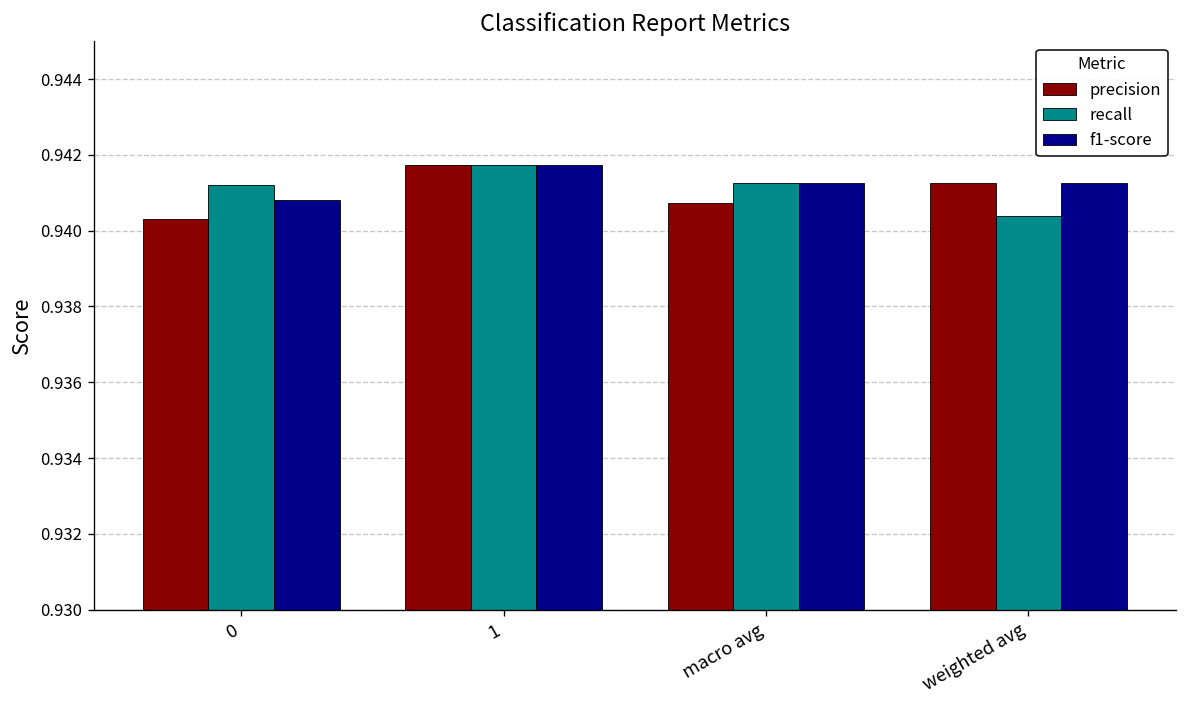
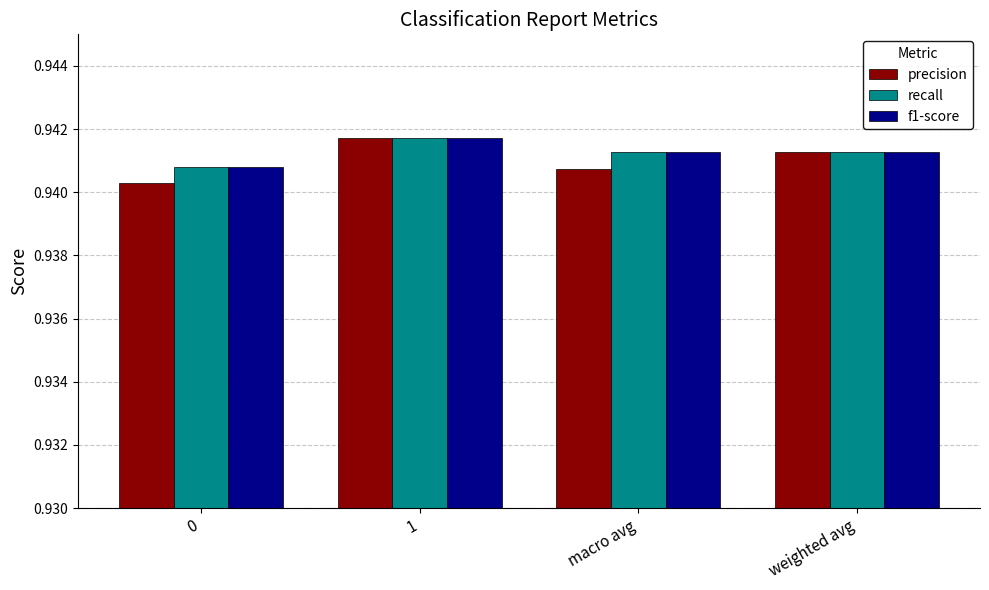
  {
    "precision": {
      "0": 0.9403,
      "1": 0.9417,
      "macro avg": 0.9407,
      "weighted avg": 0.9413
    },
    "recall": {
-     "0": 0.9412,
+     "0": 0.9408,
      "1": 0.9417,
      "macro avg": 0.9413,
-     "weighted avg": 0.9404
+     "weighted avg": 0.9413
    },
    "f1-score": {
      "0": 0.9408,
      "1": 0.9417,
      "macro avg": 0.9413,
      "weighted avg": 0.9413
    }
  }
